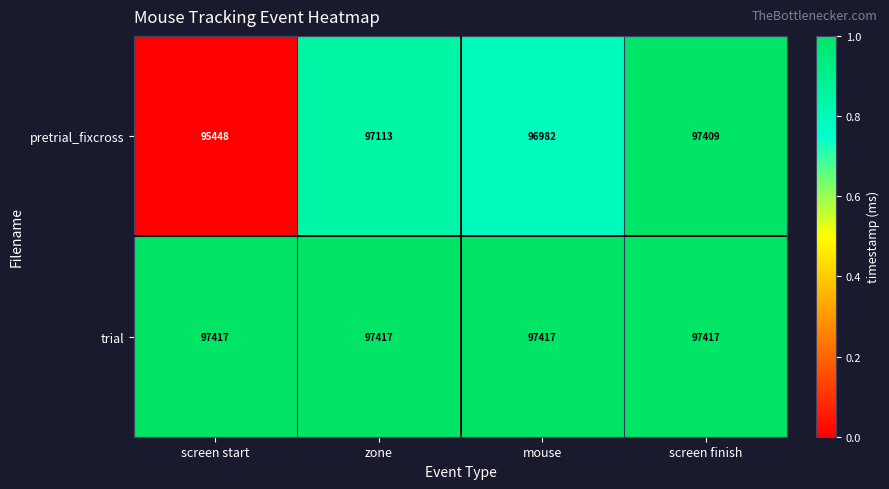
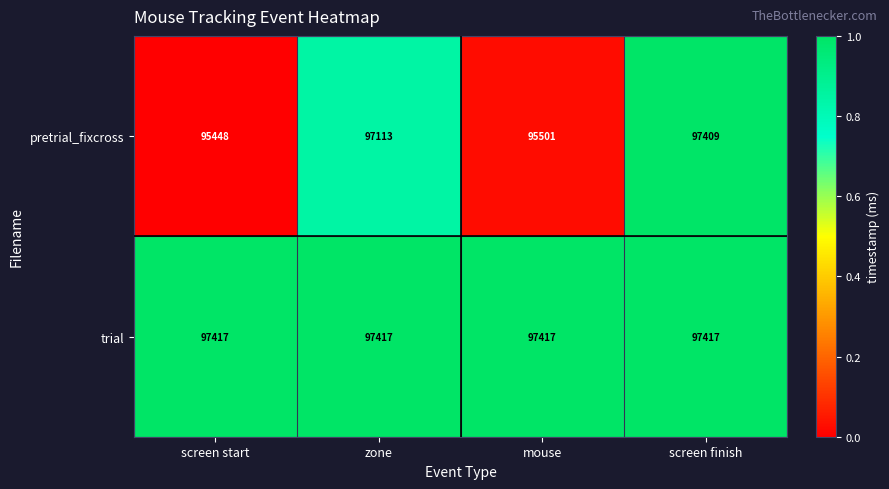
  {
    "pretrial_fixcross": {
      "screen start": 95448,
      "zone": 97113,
-     "mouse": 96982,
+     "mouse": 95501,
      "screen finish": 97409
    },
    "trial": {
      "screen start": 97417,
      "zone": 97417,
      "mouse": 97417,
      "screen finish": 97417
    }
  }
